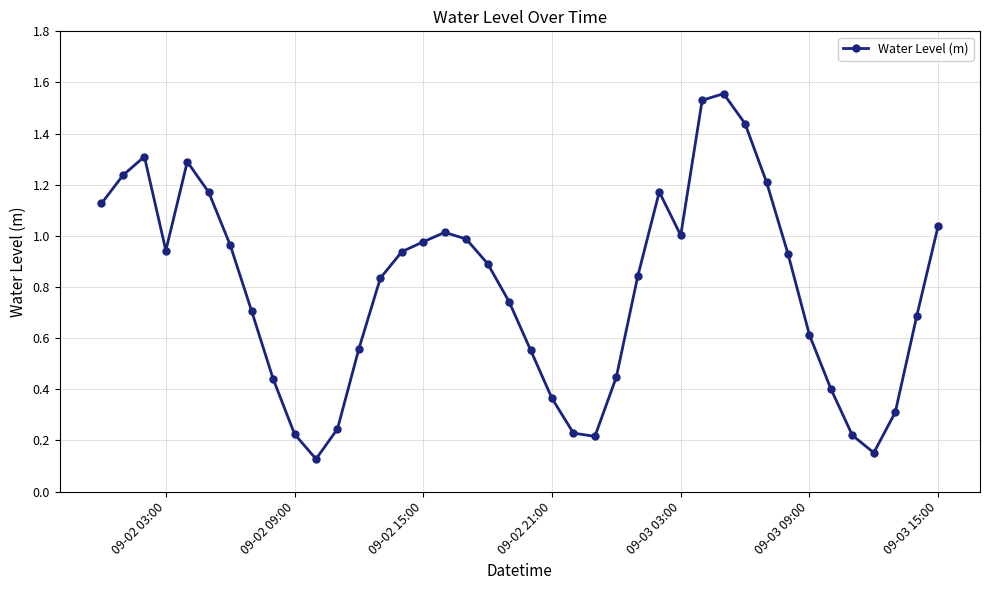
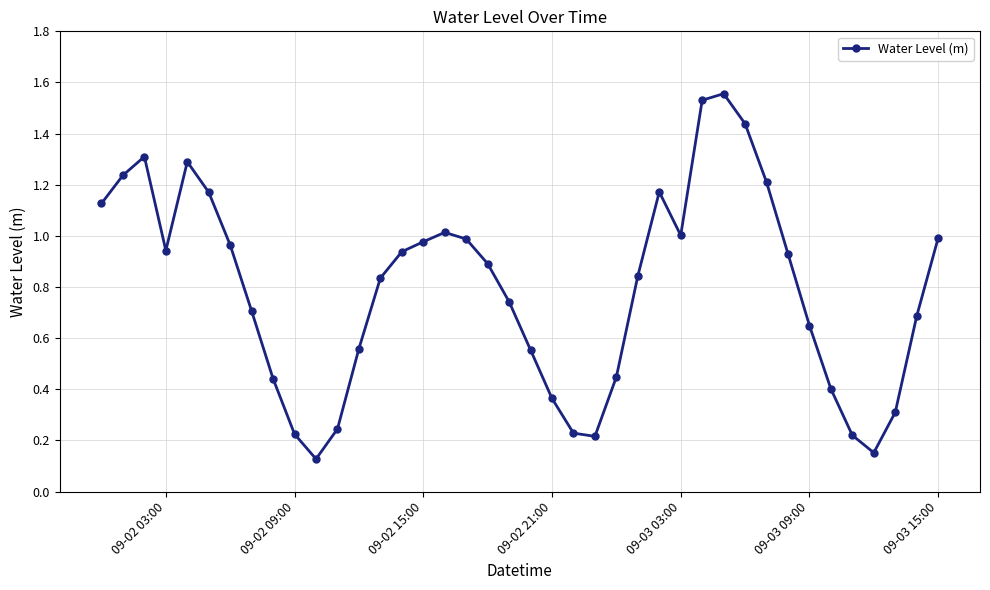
  {
    "09-02 03:00": 0.94,
    "09-02 09:00": 0.22,
    "09-02 15:00": 0.98,
    "09-02 21:00": 0.36,
    "09-03 03:00": 1.00,
-   "09-03 09:00": 0.61,
-   "09-03 15:00": 1.04
+   "09-03 09:00": 0.65,
+   "09-03 15:00": 0.99
  }
